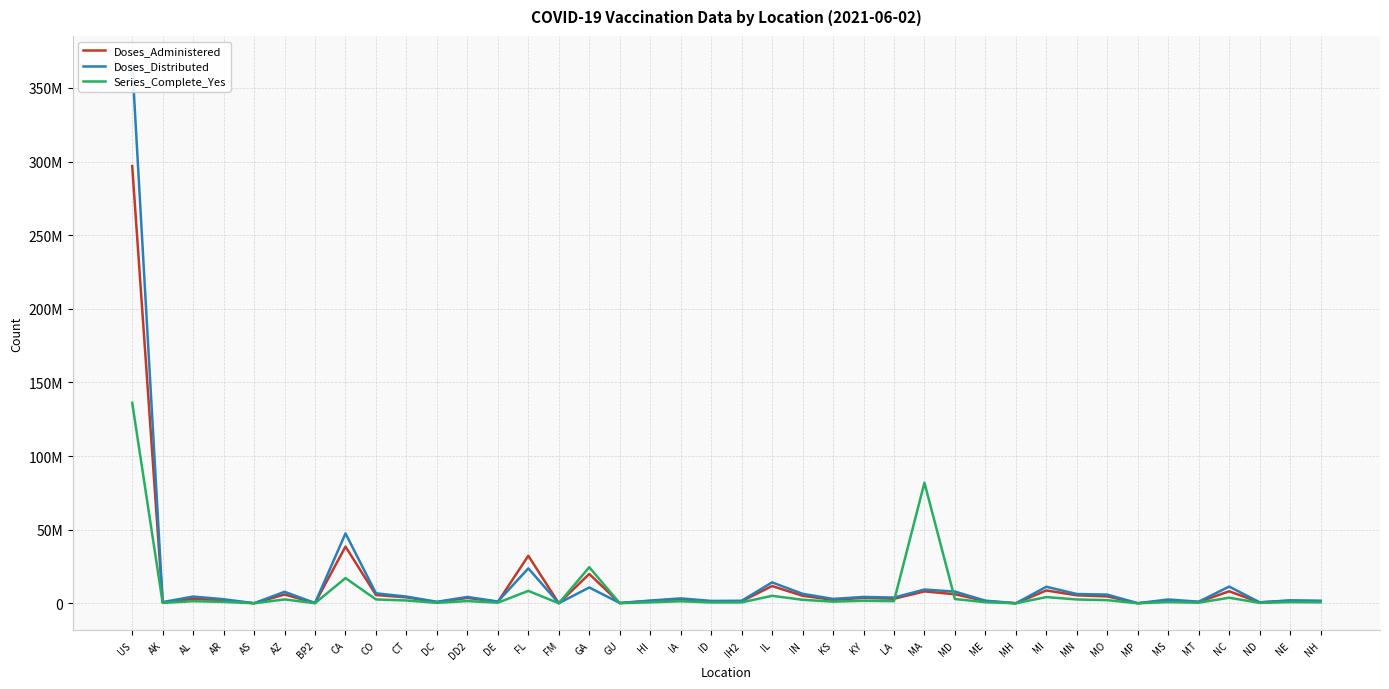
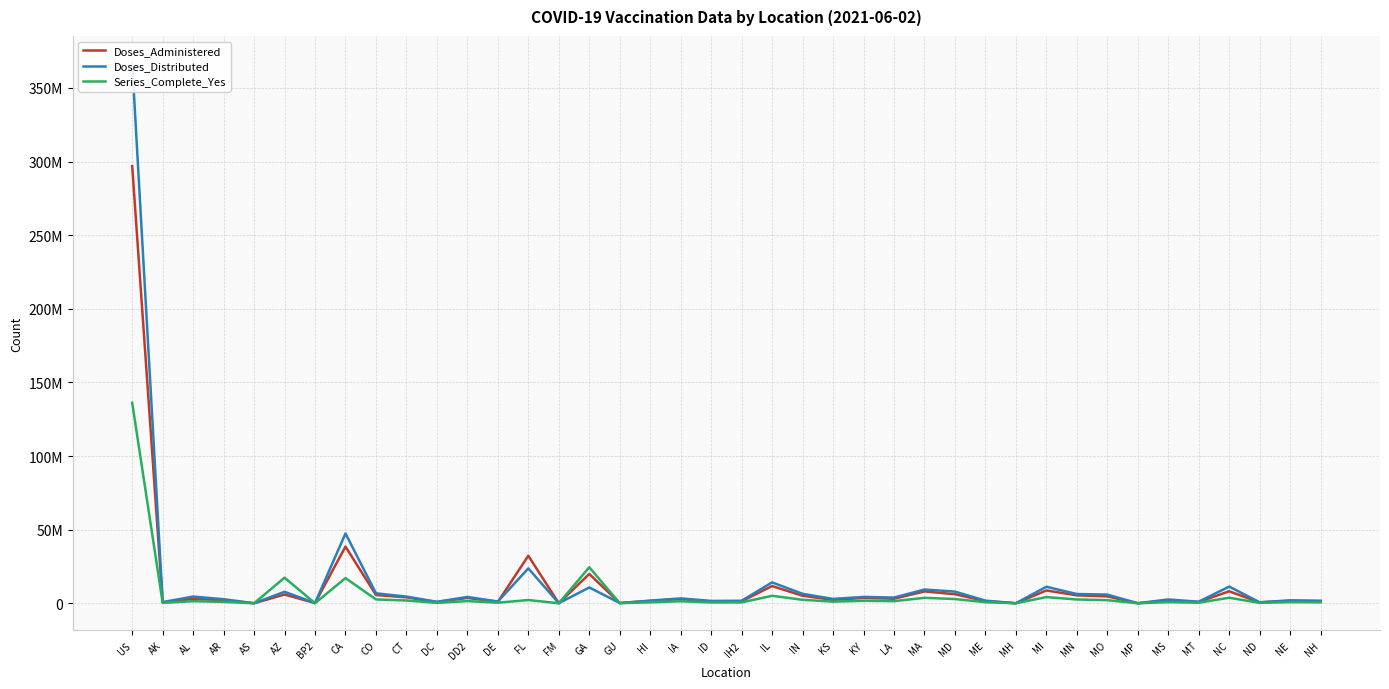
  {
    "Doses_Administered": {
      "US": 297000000,
      "AZ": 6000000,
      "CA": 39000000,
      "FL": 32000000,
      "GA": 20000000,
      "IL": 12000000,
      "MD": 6000000,
      "MI": 9000000,
      "NC": 8000000
    },
    "Doses_Distributed": {
      "AZ": 8000000,
      "CA": 47000000,
      "FL": 24000000,
      "GA": 11000000,
      "IL": 14000000,
      "MD": 8000000,
      "MI": 11000000,
      "NC": 11000000
    },
    "Series_Complete_Yes": {
      "US": 136000000,
-     "AZ": 3000000,
+     "AZ": 17000000,
      "CA": 17000000,
      "CO": 3000000,
      "CT": 2000000,
      "DD2": 2000000,
-     "FL": 8000000,
+     "FL": 2000000,
      "GA": 25000000,
      "IL": 5000000,
      "IN": 2000000,
      "KY": 2000000,
-     "MA": 82000000,
+     "MA": 4000000,
      "MD": 3000000,
      "MI": 4000000,
      "MN": 3000000,
      "MO": 2000000,
      "NC": 4000000
    }
  }
